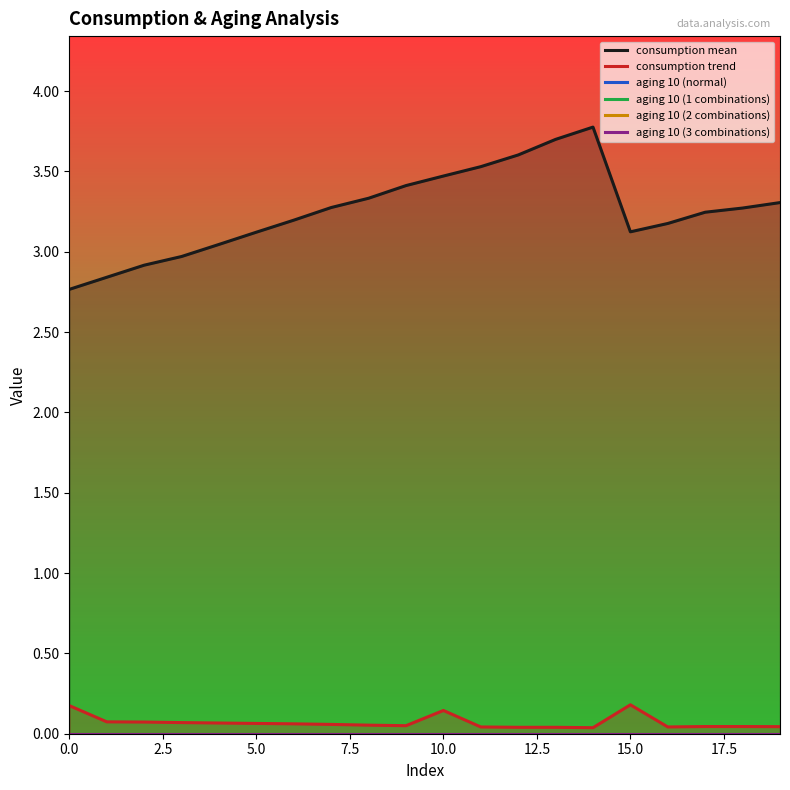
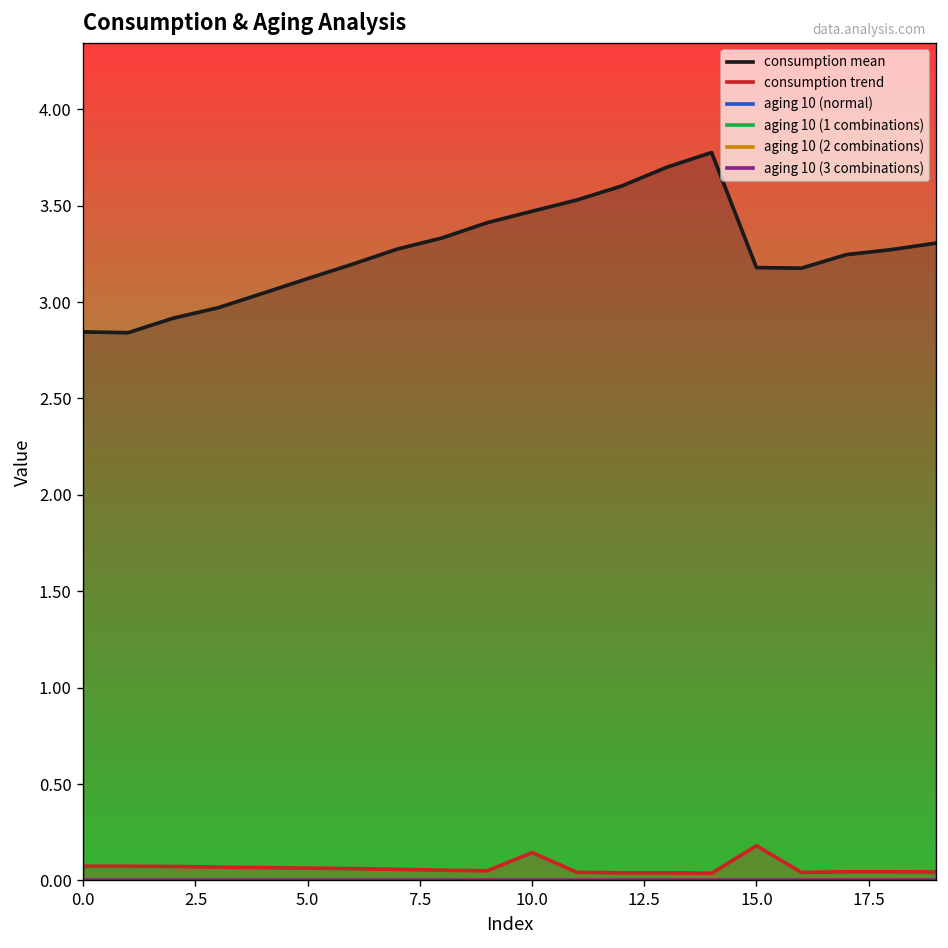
  {
    "consumption mean": {
-     "0.0": 2.77,
+     "0.0": 2.85,
      "5.0": 3.12,
      "10.0": 3.47,
-     "15.0": 3.12
+     "15.0": 3.18
    },
    "consumption trend": {
-     "0.0": 0.17,
+     "0.0": 0.07,
      "5.0": 0.06,
      "10.0": 0.14,
      "15.0": 0.18
    },
    "aging 10 (3 combinations)": {
      "0.0": 0.00,
      "5.0": 0.00,
      "10.0": 0.00,
      "15.0": 0.00
    }
  }
